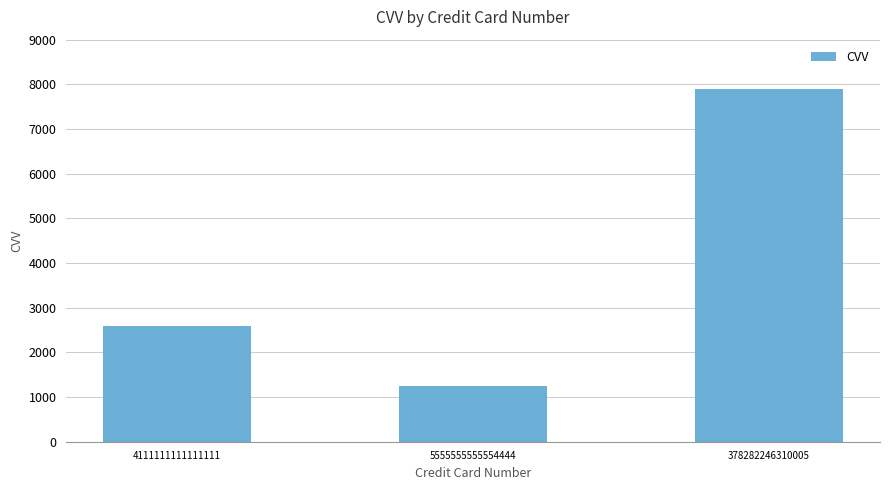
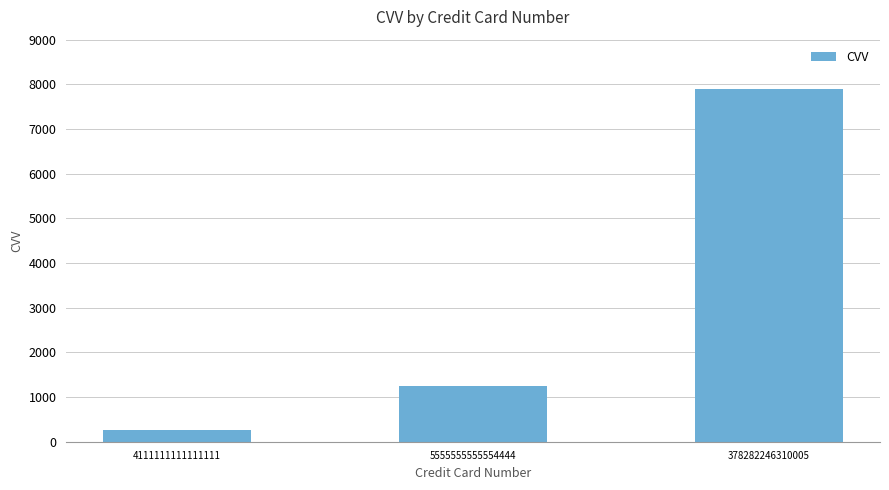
  {
-   "4111111111111111": 2600,
+   "4111111111111111": 300,
    "5555555555554444": 1300,
    "378282246310005": 7900
  }
